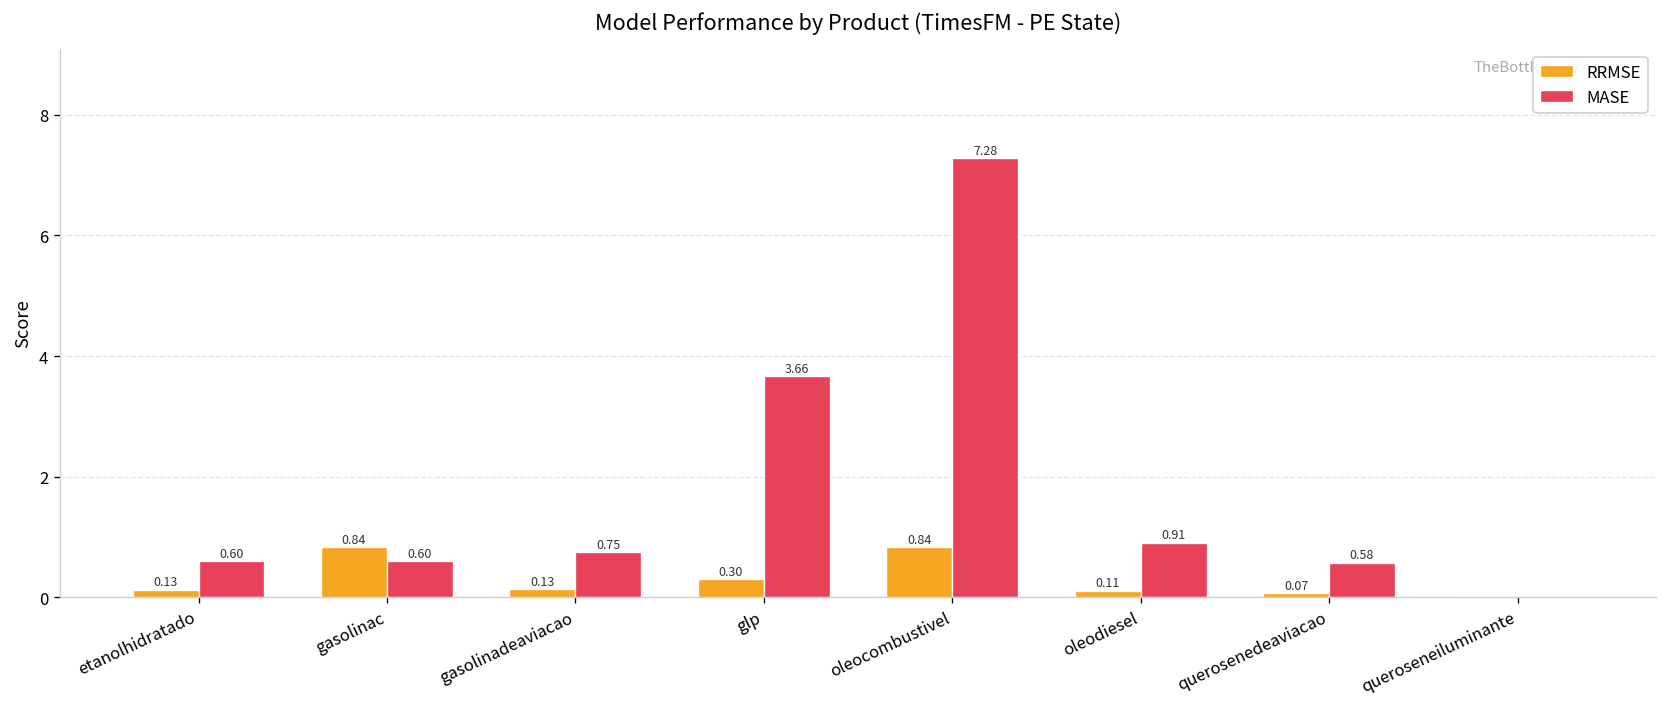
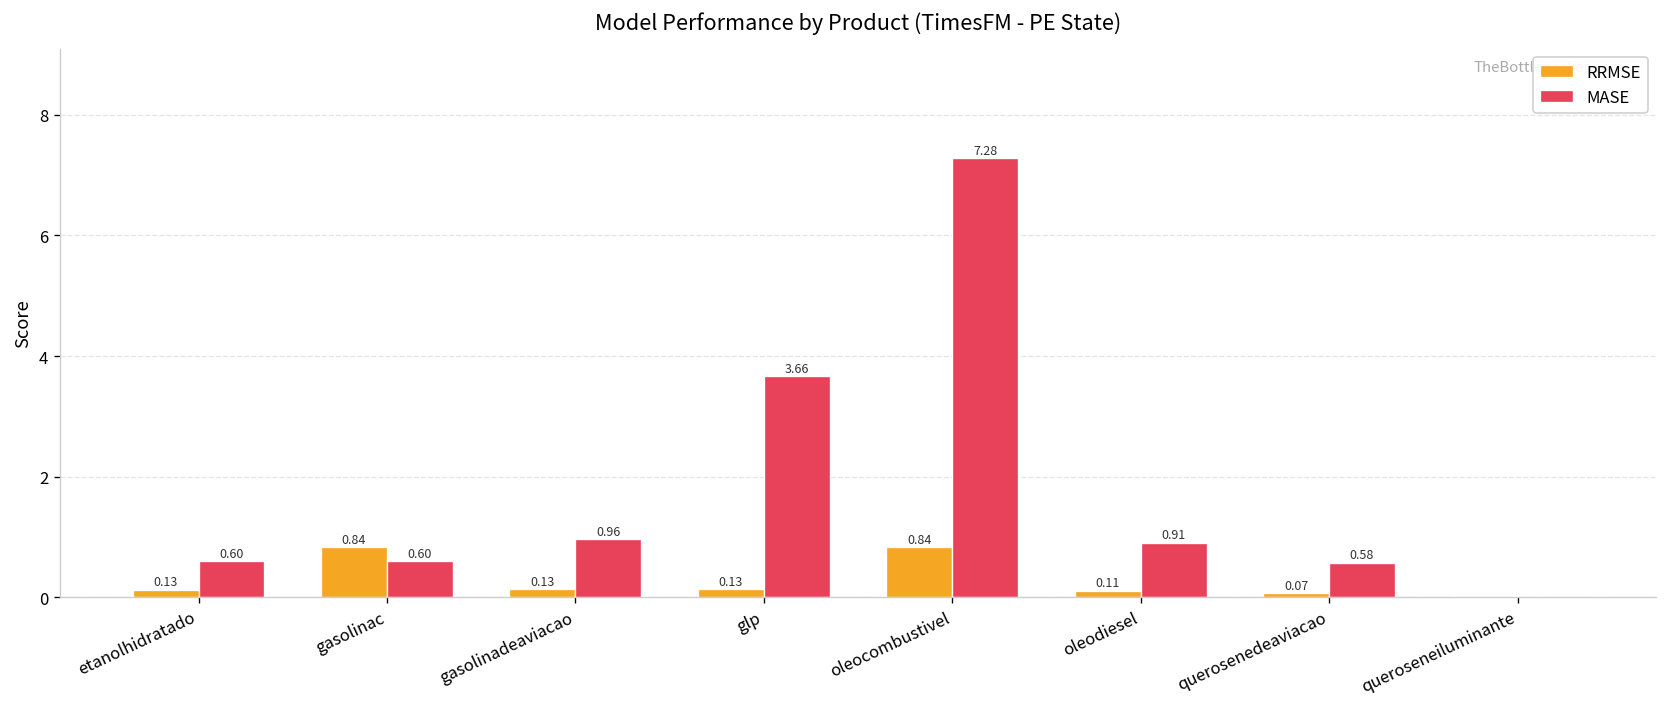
  {
    "RRMSE": {
      "etanolhidratado": 0.13,
      "gasolinac": 0.84,
      "gasolinadeaviacao": 0.13,
-     "glp": 0.30,
+     "glp": 0.13,
      "oleocombustivel": 0.84,
      "oleodiesel": 0.11,
      "querosenedeaviacao": 0.07
    },
    "MASE": {
      "etanolhidratado": 0.60,
      "gasolinac": 0.60,
-     "gasolinadeaviacao": 0.75,
+     "gasolinadeaviacao": 0.96,
      "glp": 3.66,
      "oleocombustivel": 7.28,
      "oleodiesel": 0.91,
      "querosenedeaviacao": 0.58
    }
  }
